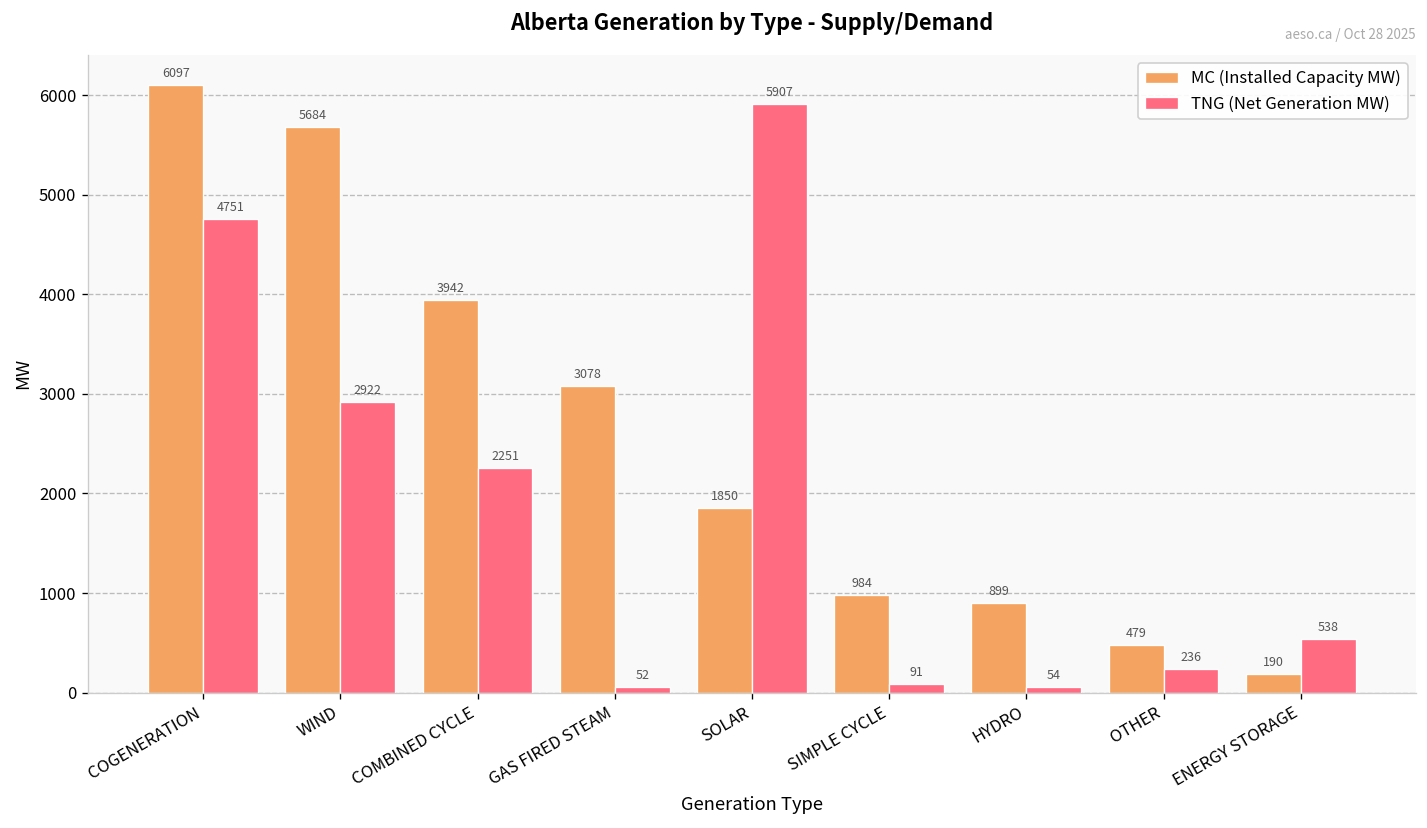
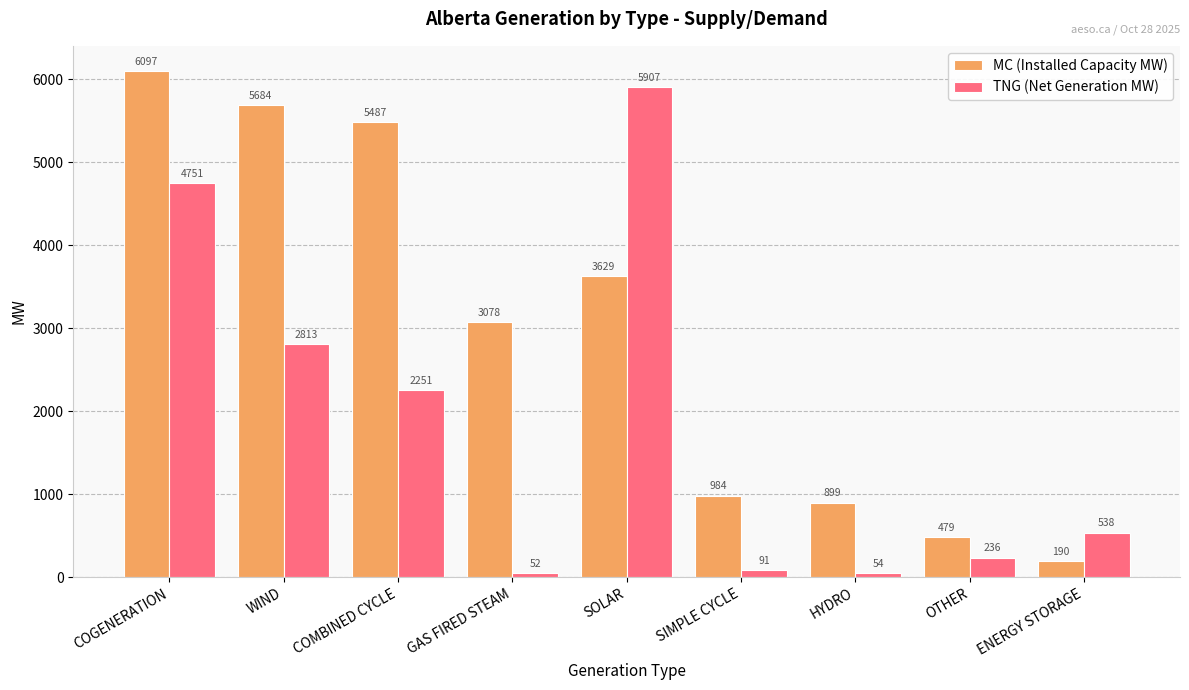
  {
    "MC (Installed Capacity MW)": {
      "COGENERATION": 6097,
      "WIND": 5684,
-     "COMBINED CYCLE": 3942,
+     "COMBINED CYCLE": 5487,
      "GAS FIRED STEAM": 3078,
-     "SOLAR": 1850,
+     "SOLAR": 3629,
      "SIMPLE CYCLE": 984,
      "HYDRO": 899,
      "OTHER": 479,
      "ENERGY STORAGE": 190
    },
    "TNG (Net Generation MW)": {
      "COGENERATION": 4751,
-     "WIND": 2922,
+     "WIND": 2813,
      "COMBINED CYCLE": 2251,
      "GAS FIRED STEAM": 52,
      "SOLAR": 5907,
      "SIMPLE CYCLE": 91,
      "HYDRO": 54,
      "OTHER": 236,
      "ENERGY STORAGE": 538
    }
  }
